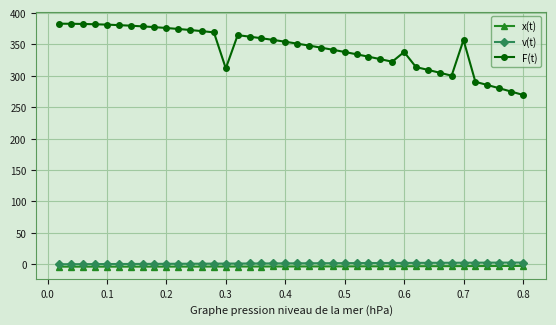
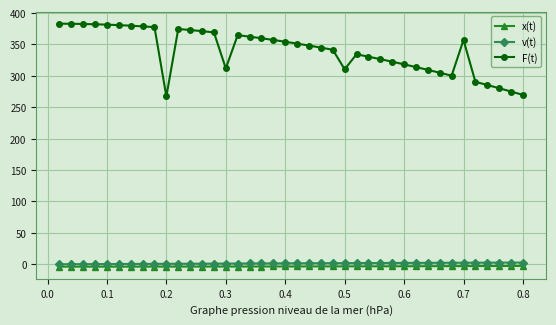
  {
    "F(t)": {
      "0.1": 380,
-     "0.2": 380,
+     "0.2": 270,
      "0.3": 310,
      "0.4": 350,
-     "0.5": 340,
-     "0.6": 340,
+     "0.5": 310,
+     "0.6": 320,
      "0.7": 360,
      "0.8": 270
    }
  }
